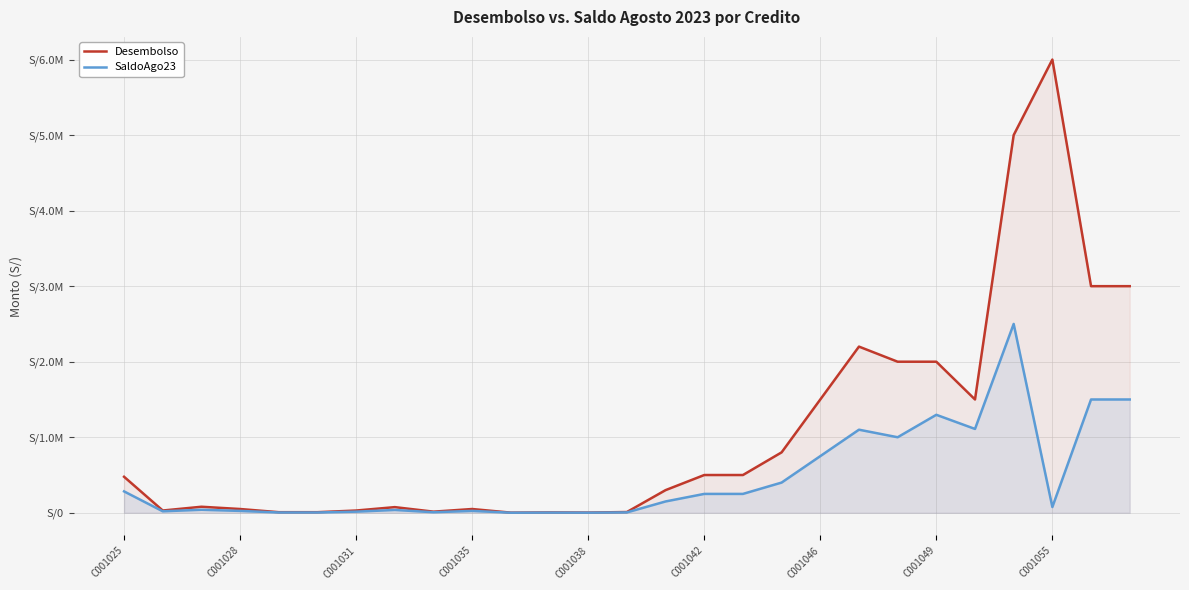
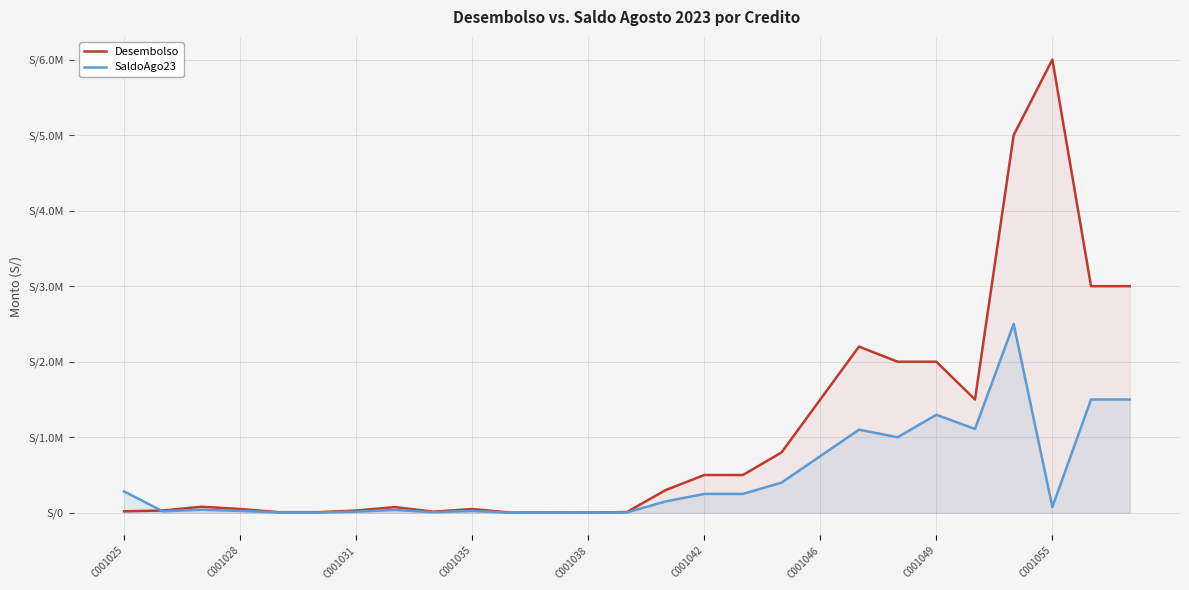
  {
    "Desembolso": {
-     "C001025": "S/500000",
+     "C001025": "S/0",
      "C001042": "S/500000",
      "C001046": "S/1500000",
      "C001049": "S/2000000",
      "C001055": "S/6000000"
    },
    "SaldoAgo23": {
      "C001025": "S/300000",
      "C001042": "S/300000",
      "C001046": "S/800000",
      "C001049": "S/1300000",
      "C001055": "S/100000"
    }
  }
